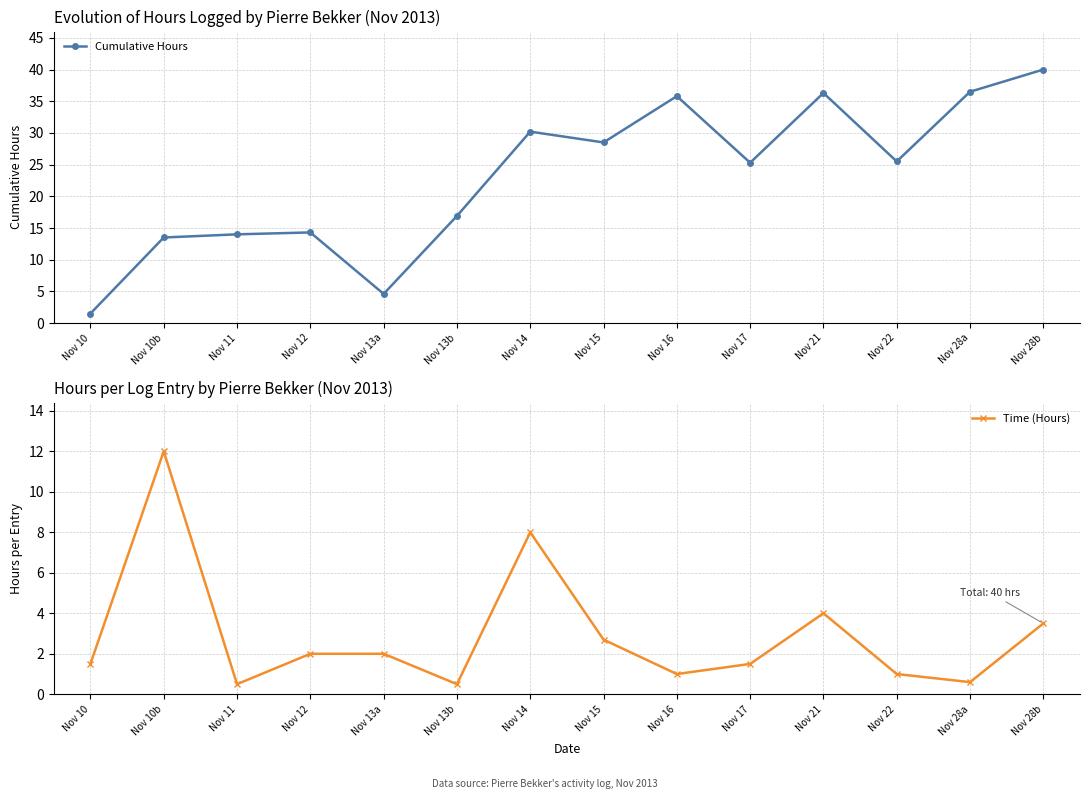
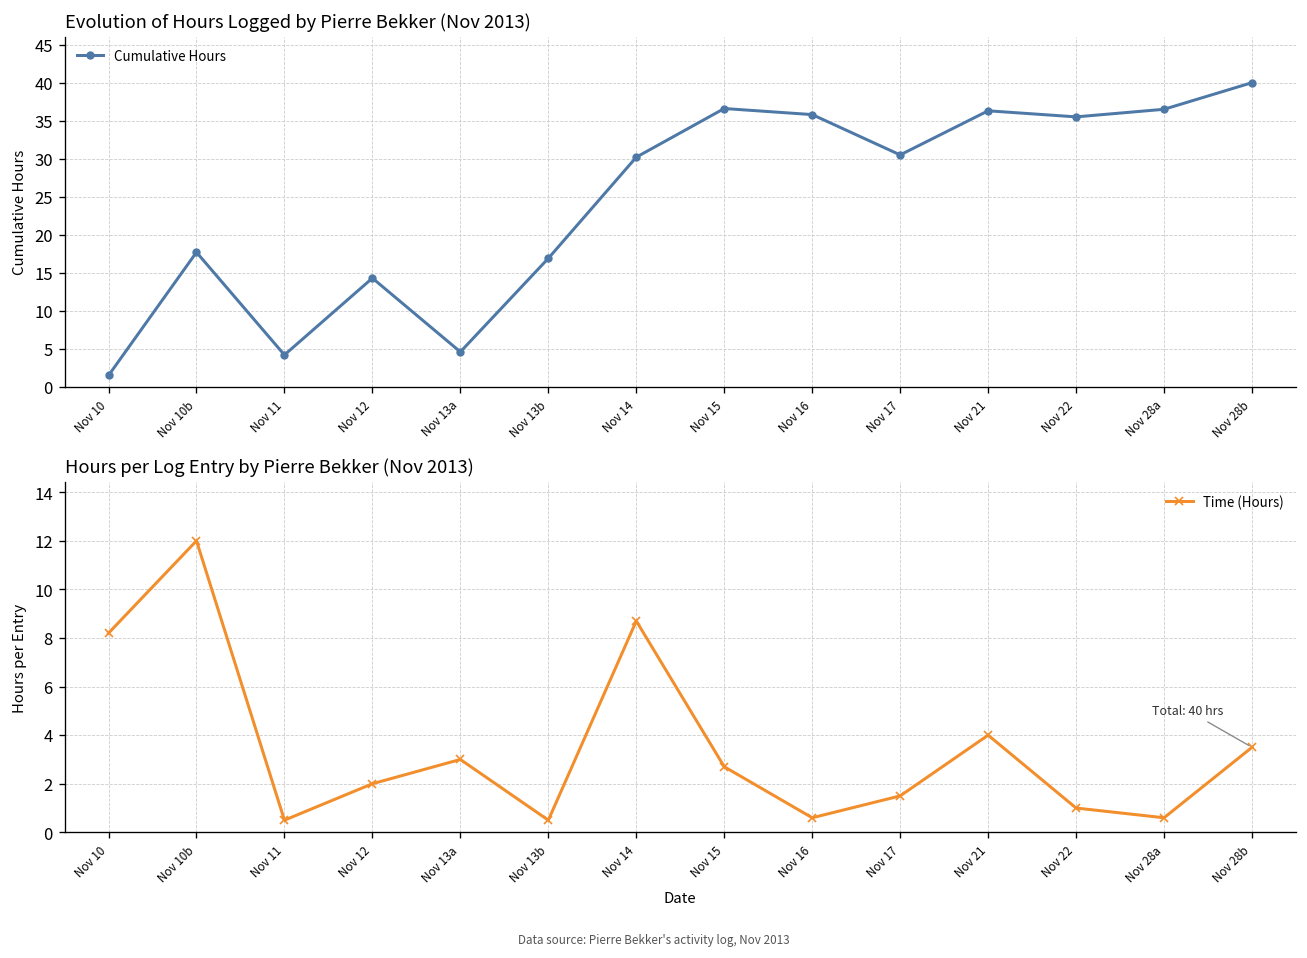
  {
    "Evolution of Hours Logged by Pierre Bekker (Nov 2013)": {
      "Nov 10": 2,
-     "Nov 10b": 14,
-     "Nov 11": 14,
+     "Nov 10b": 18,
+     "Nov 11": 4,
      "Nov 12": 14,
      "Nov 13a": 5,
      "Nov 13b": 17,
      "Nov 14": 30,
-     "Nov 15": 29,
+     "Nov 15": 37,
      "Nov 16": 36,
-     "Nov 17": 25,
+     "Nov 17": 31,
      "Nov 21": 36,
-     "Nov 22": 26,
+     "Nov 22": 36,
      "Nov 28a": 37,
      "Nov 28b": 40
    },
    "Hours per Log Entry by Pierre Bekker (Nov 2013)": {
-     "Nov 10": 1.5,
+     "Nov 10": 8.2,
      "Nov 10b": 12.0,
      "Nov 11": 0.5,
      "Nov 12": 2.0,
-     "Nov 13a": 2,
+     "Nov 13a": 3,
      "Nov 13b": 0.5,
-     "Nov 14": 8.0,
+     "Nov 14": 8.7,
      "Nov 15": 2.7,
-     "Nov 16": 1.0,
+     "Nov 16": 0.6,
      "Nov 17": 1.5,
      "Nov 21": 4.0,
      "Nov 22": 1.0,
      "Nov 28a": 0.6
    }
  }
